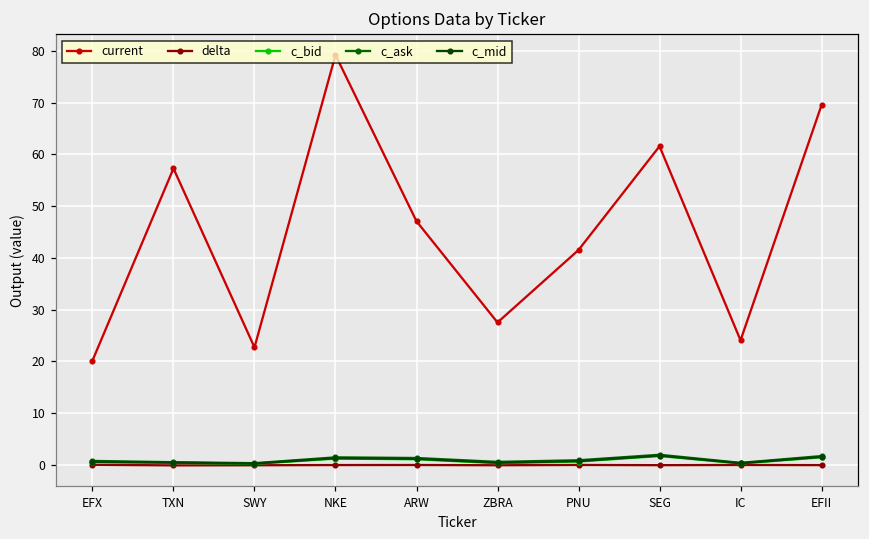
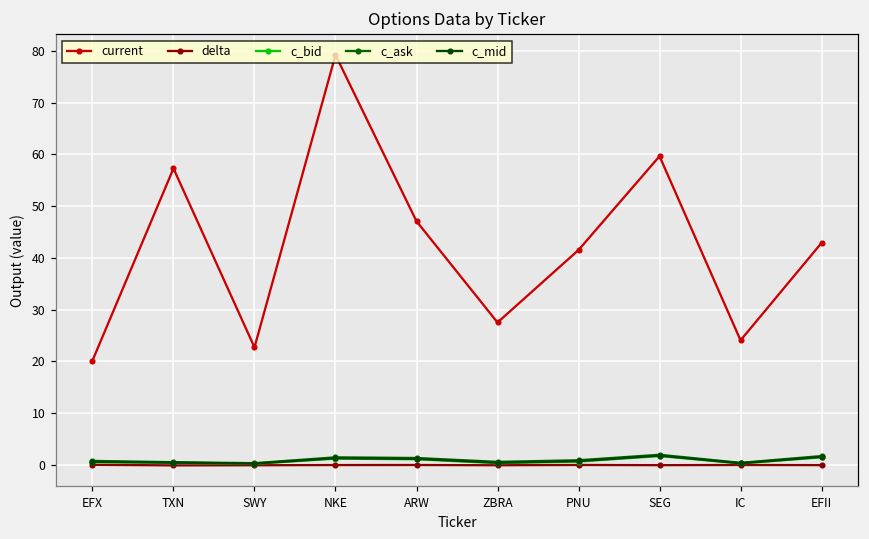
  {
    "current": {
      "EFX": 20,
      "TXN": 57,
      "SWY": 23,
      "ARW": 47,
      "ZBRA": 28,
      "PNU": 42,
-     "SEG": 62,
+     "SEG": 60,
      "IC": 24,
-     "EFII": 70
+     "EFII": 43
    },
    "delta": {
      "NKE": 0,
      "ARW": 0,
      "PNU": 0,
      "SEG": 0,
      "EFII": 0
    }
  }
